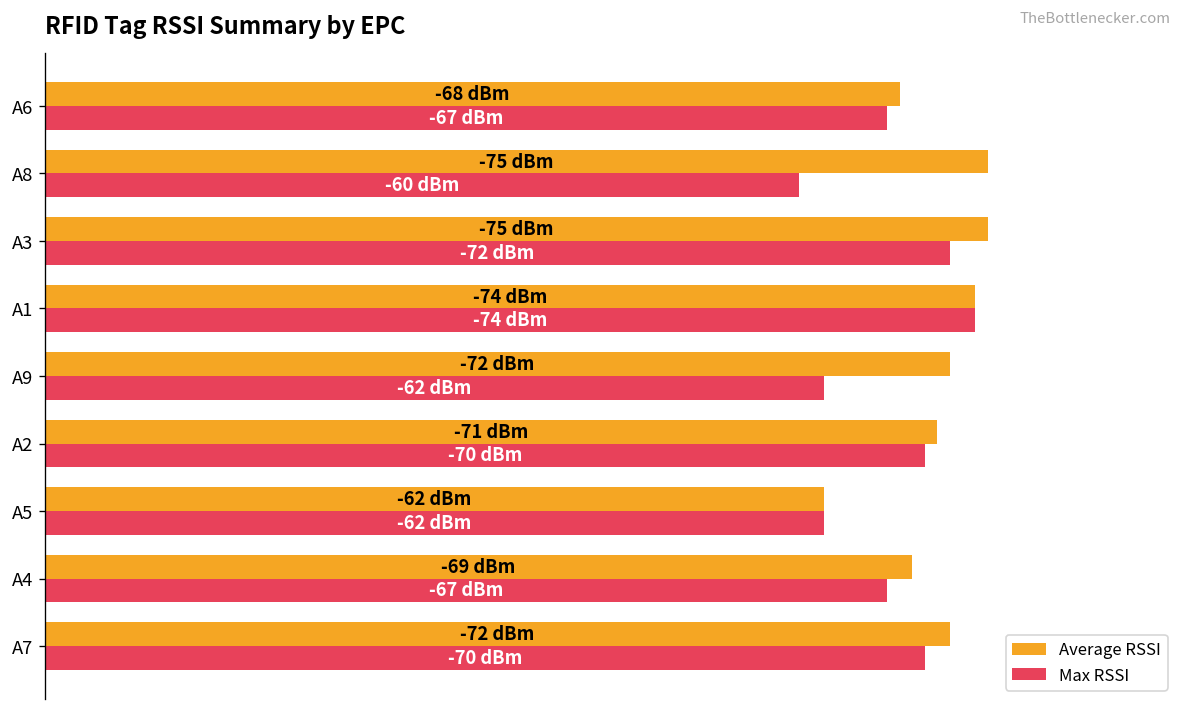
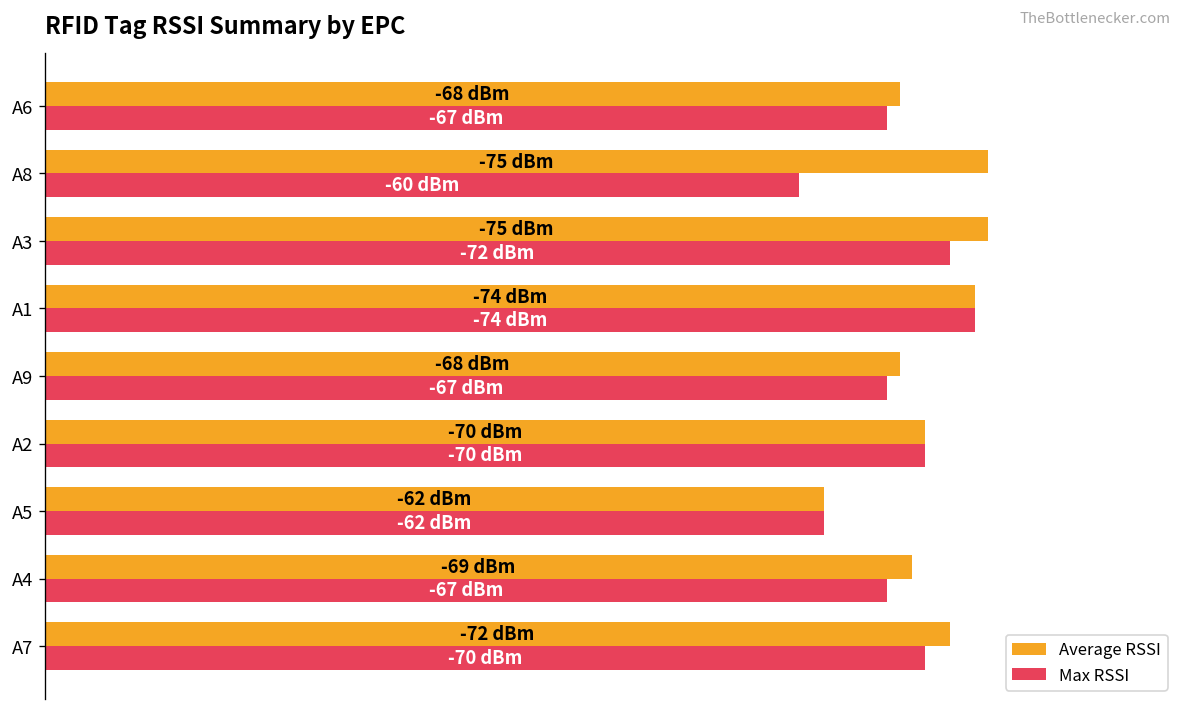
  {
    "Average RSSI": {
-     "A9": -72,
-     "A2": -71
+     "A9": -68,
+     "A2": -70
    },
    "Max RSSI": {
-     "A9": -62
+     "A9": -67
    }
  }
